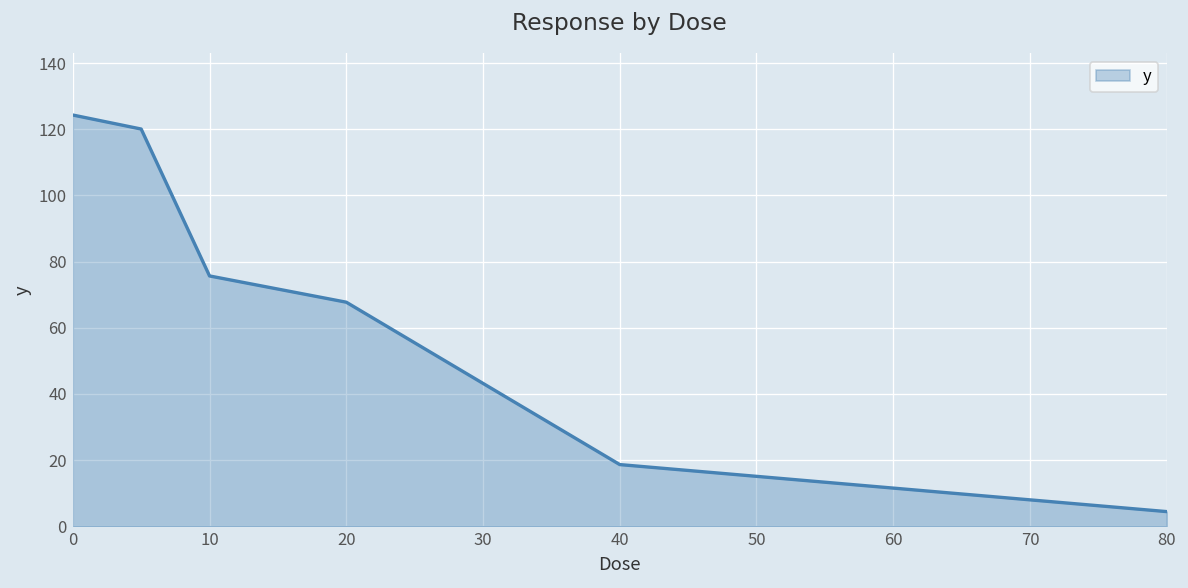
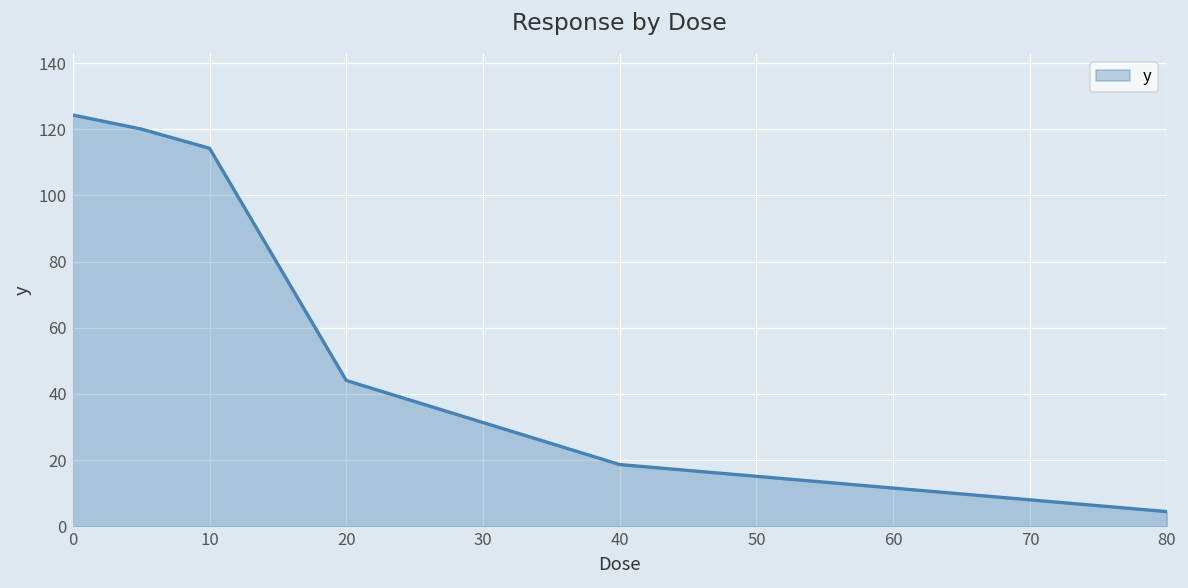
  {
    "0": 124,
-   "10": 76,
-   "20": 68,
+   "10": 114,
+   "20": 44,
    "40": 19,
    "80": 4
  }
